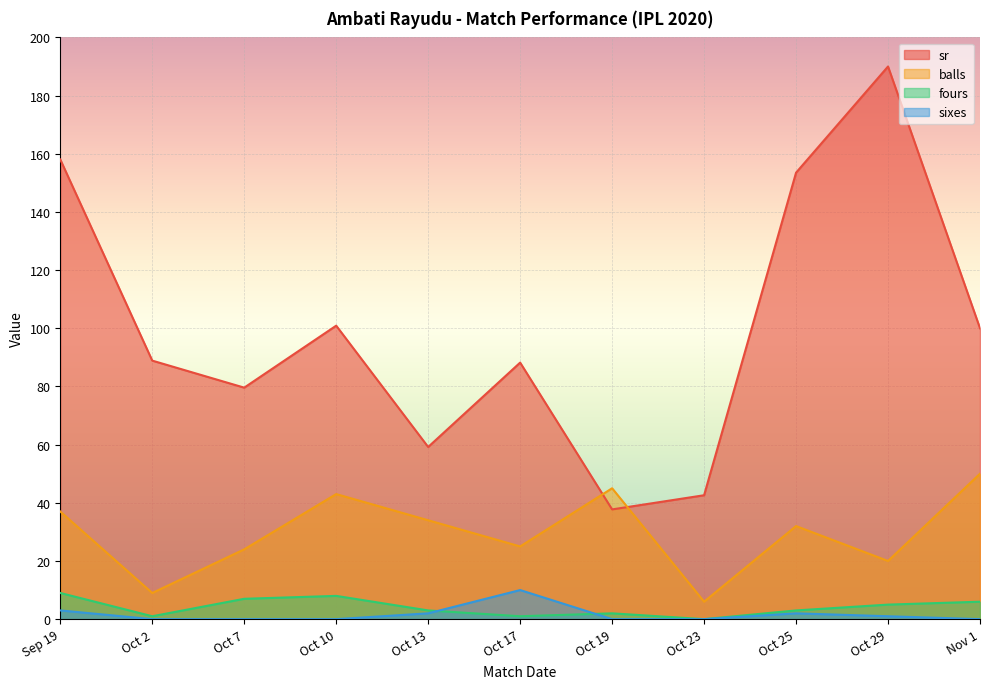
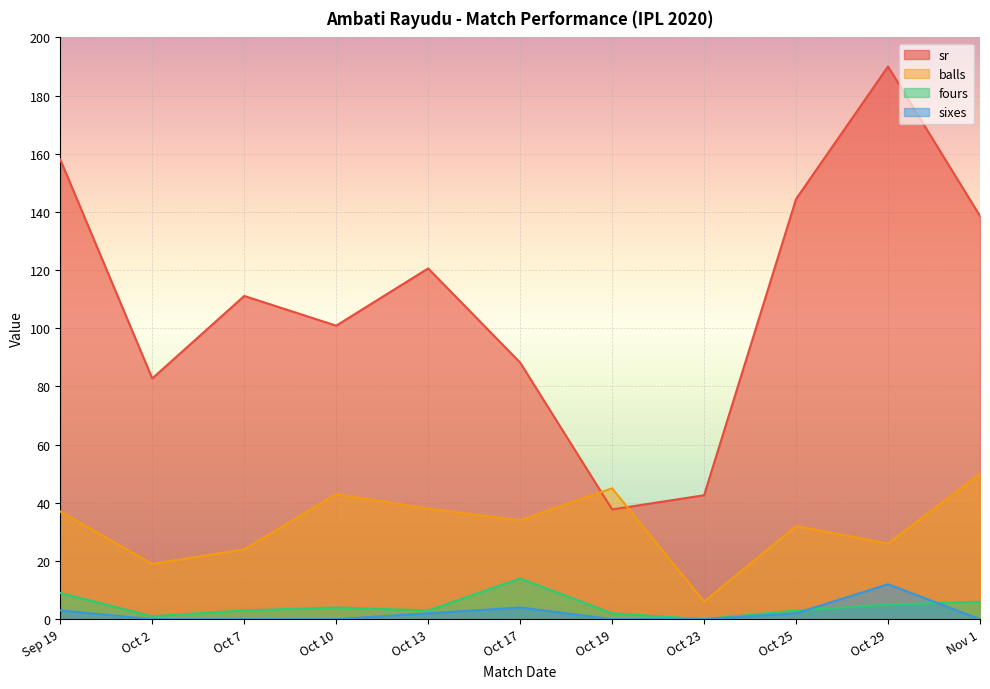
  {
    "sr": {
      "Sep 19": 158,
-     "Oct 2": 89,
-     "Oct 7": 80,
+     "Oct 2": 83,
+     "Oct 7": 111,
      "Oct 10": 101,
-     "Oct 13": 59,
+     "Oct 13": 121,
      "Oct 17": 88,
      "Oct 19": 38,
      "Oct 23": 43,
-     "Oct 25": 154,
+     "Oct 25": 144,
      "Oct 29": 190,
-     "Nov 1": 100
+     "Nov 1": 139
    },
    "balls": {
      "Sep 19": 37,
-     "Oct 2": 9,
+     "Oct 2": 19,
      "Oct 7": 24,
      "Oct 10": 43,
-     "Oct 13": 34,
-     "Oct 17": 25,
+     "Oct 13": 38,
+     "Oct 17": 34,
      "Oct 19": 45,
      "Oct 23": 6,
      "Oct 25": 32,
-     "Oct 29": 20,
+     "Oct 29": 26,
      "Nov 1": 50
    },
    "fours": {
      "Sep 19": 9,
      "Oct 2": 1,
-     "Oct 7": 7,
-     "Oct 10": 8,
+     "Oct 7": 3,
+     "Oct 10": 4,
      "Oct 13": 3,
-     "Oct 17": 1,
+     "Oct 17": 14,
      "Oct 19": 2,
      "Oct 25": 3,
      "Oct 29": 5,
      "Nov 1": 6
    },
    "sixes": {
      "Sep 19": 3,
      "Oct 2": 0,
      "Oct 7": 0,
      "Oct 10": 0,
      "Oct 13": 2,
-     "Oct 17": 10,
+     "Oct 17": 4,
      "Oct 19": 0,
      "Oct 25": 2,
-     "Oct 29": 1,
+     "Oct 29": 12,
      "Nov 1": 0
    }
  }
